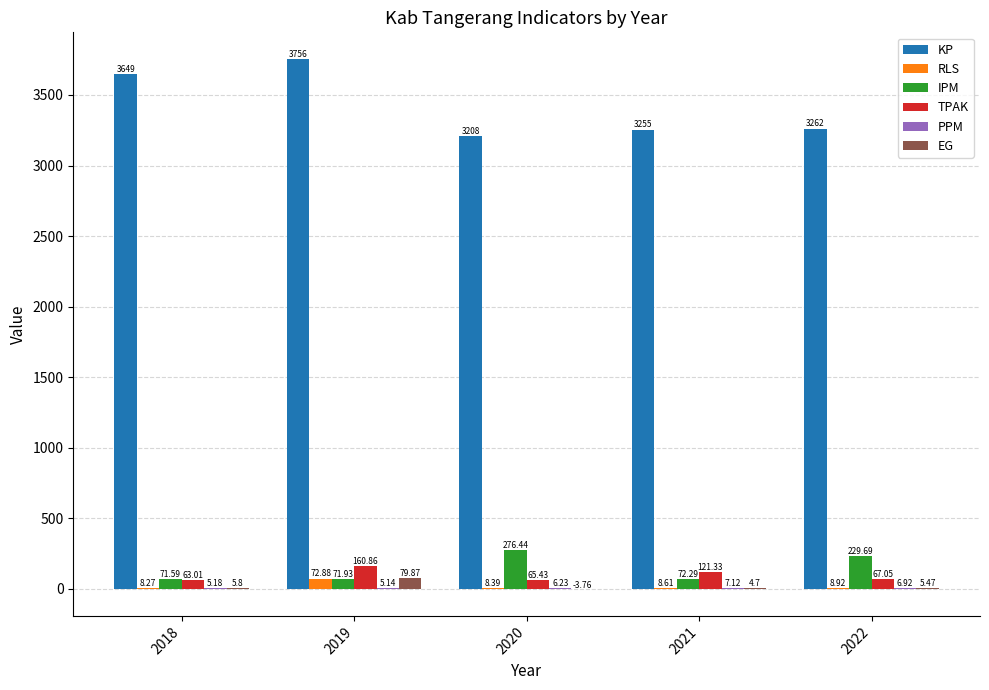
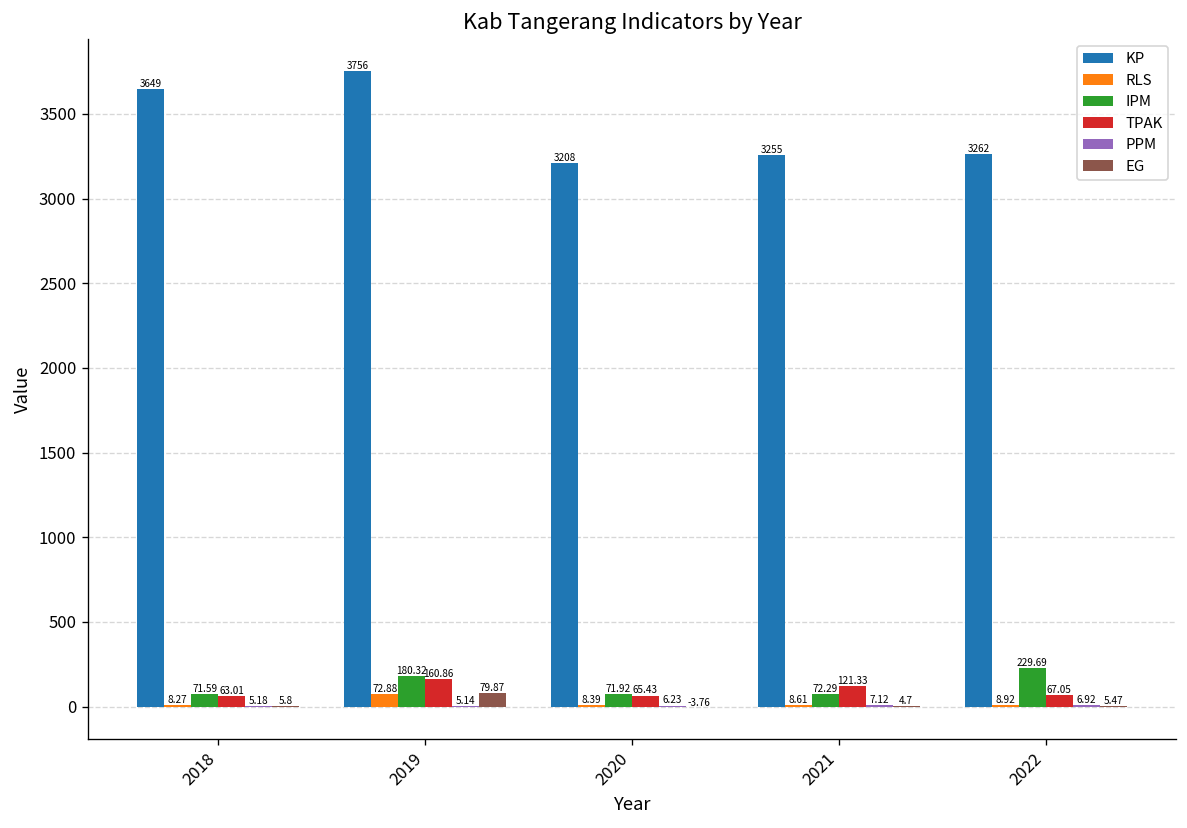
  {
    "KP": {
      "2018": 3649,
      "2019": 3756,
      "2020": 3208,
      "2021": 3255,
      "2022": 3262
    },
    "RLS": {
      "2018": 8.27,
      "2019": 72.88,
      "2020": 8.39,
      "2021": 8.61,
      "2022": 8.92
    },
    "IPM": {
      "2018": 71.59,
-     "2019": 71.93,
-     "2020": 276.44,
+     "2019": 180.32,
+     "2020": 71.92,
      "2021": 72.29,
      "2022": 229.69
    },
    "TPAK": {
      "2018": 63.01,
      "2019": 160.86,
      "2020": 65.43,
      "2021": 121.33,
      "2022": 67.05
    },
    "PPM": {
      "2018": 5.18,
      "2019": 5.14,
      "2020": 6.23,
      "2021": 7.12,
      "2022": 6.92
    },
    "EG": {
      "2018": 5.8,
      "2019": 79.87,
      "2020": -3.76,
      "2021": 4.7,
      "2022": 5.47
    }
  }
